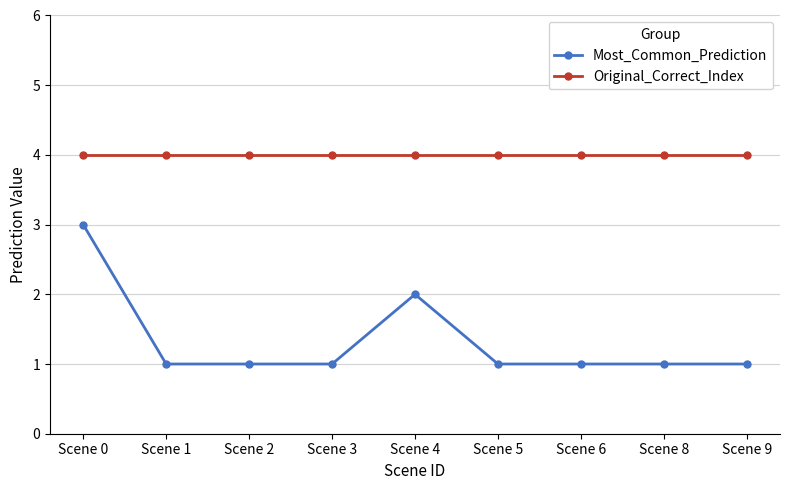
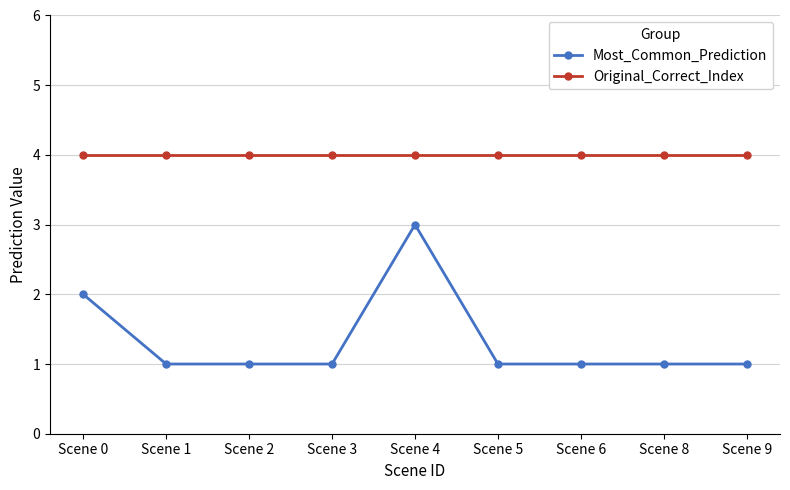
  {
    "Most_Common_Prediction": {
-     "Scene 0": 3,
+     "Scene 0": 2,
      "Scene 1": 1,
      "Scene 2": 1,
      "Scene 3": 1,
-     "Scene 4": 2,
+     "Scene 4": 3,
      "Scene 5": 1,
      "Scene 6": 1,
      "Scene 8": 1,
      "Scene 9": 1
    },
    "Original_Correct_Index": {
      "Scene 0": 4,
      "Scene 1": 4,
      "Scene 2": 4,
      "Scene 3": 4,
      "Scene 4": 4,
      "Scene 5": 4,
      "Scene 6": 4,
      "Scene 8": 4,
      "Scene 9": 4
    }
  }
